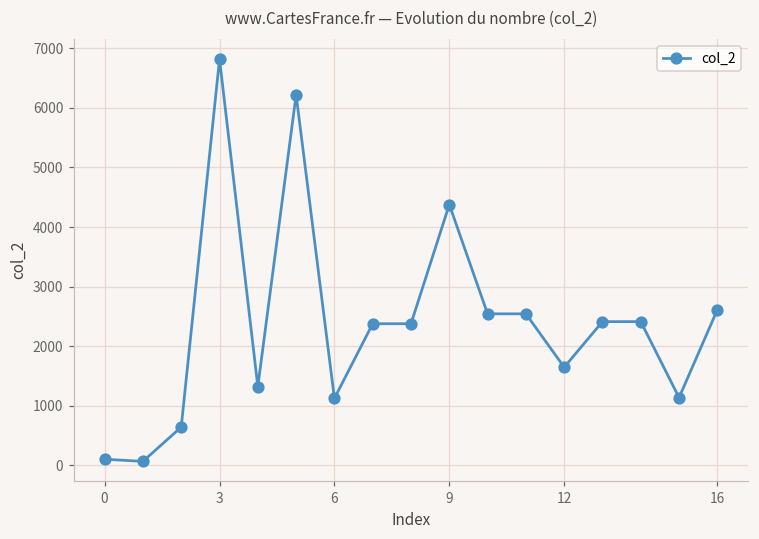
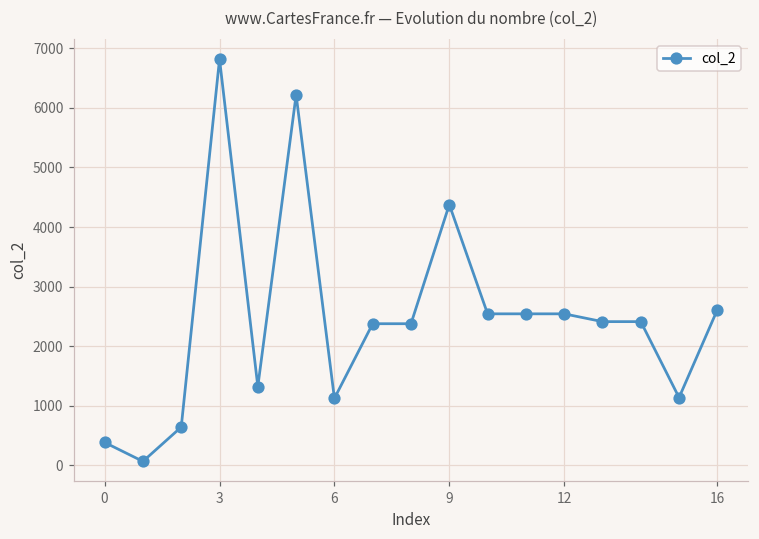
  {
-   "0": 100,
+   "0": 400,
    "3": 6800,
    "6": 1100,
    "9": 4400,
-   "12": 1600,
+   "12": 2500,
    "16": 2600
  }
